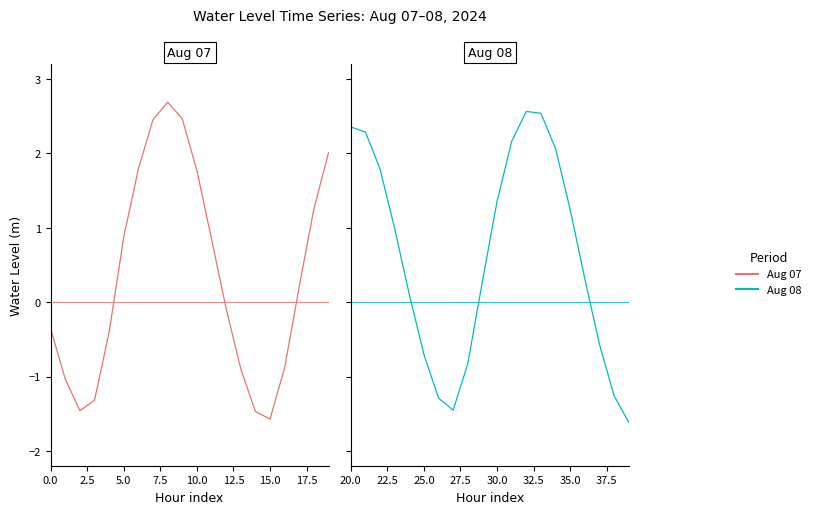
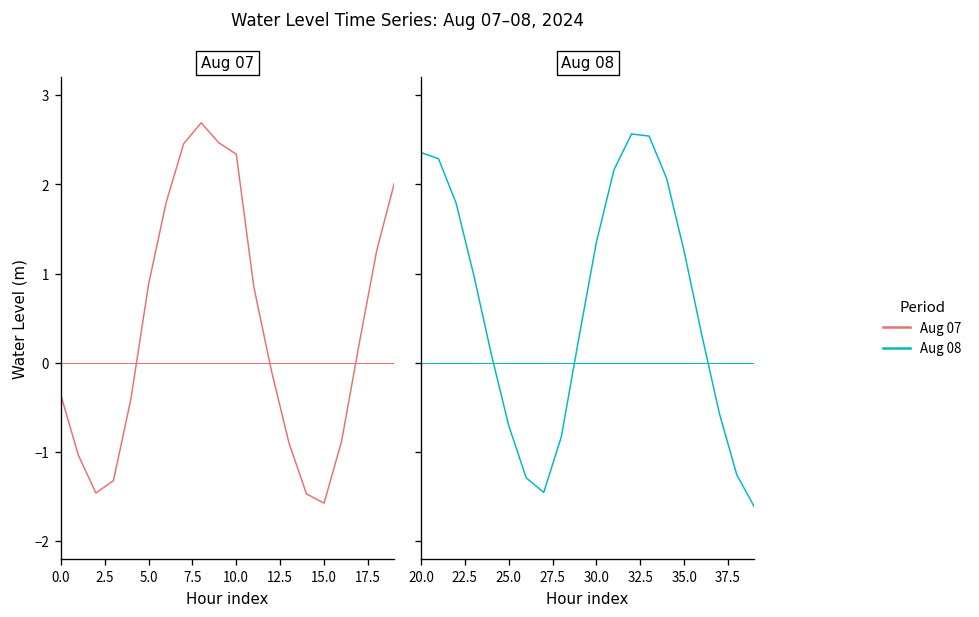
  {
    "Aug 07": {
      "0.0": -0.4,
      "5.0": 0.9,
-     "10.0": 1.8,
+     "10.0": 2.3,
      "15.0": -1.6
    }
  }
